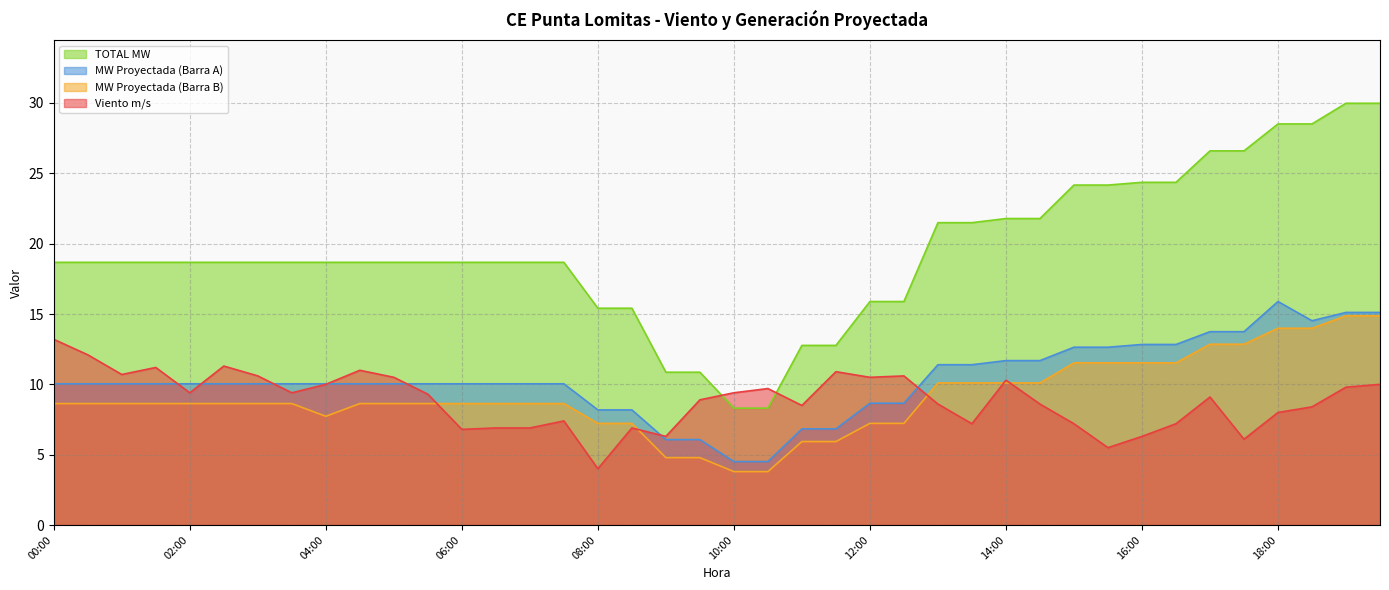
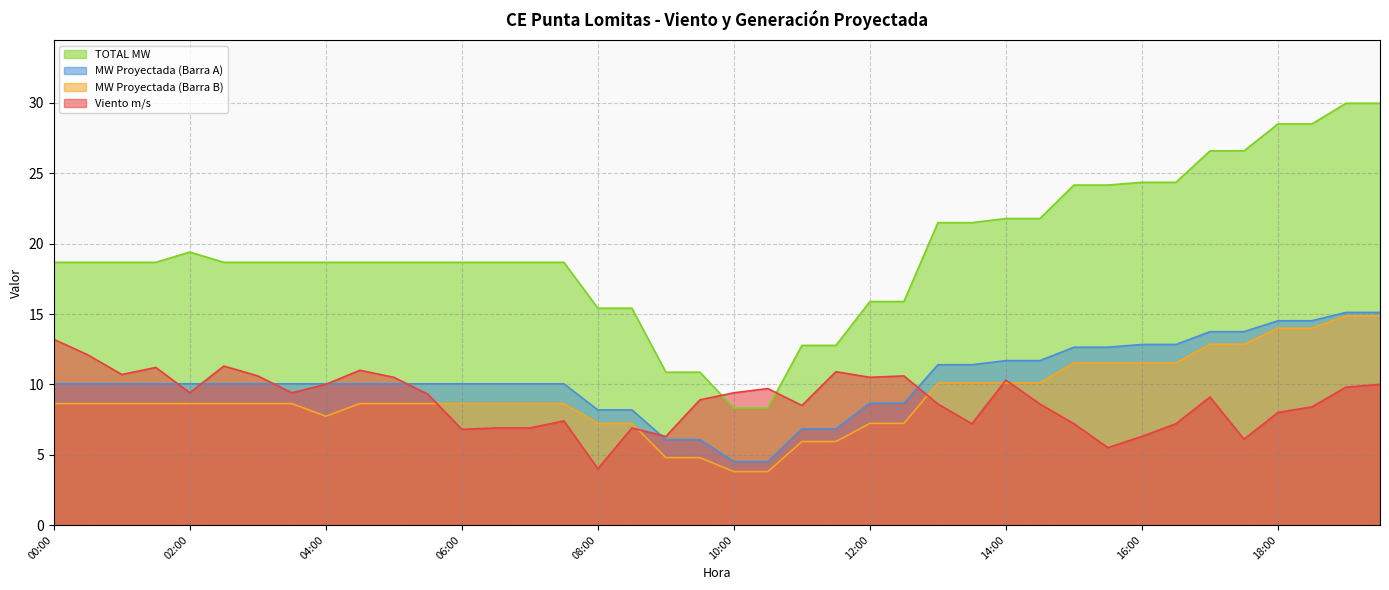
  {
    "TOTAL MW": {
      "00:00": 18.7,
-     "02:00": 18.7,
+     "02:00": 19.4,
      "04:00": 18.7,
      "06:00": 18.7,
      "08:00": 15.4,
      "10:00": 8.3,
      "12:00": 15.9,
      "14:00": 21.8,
      "16:00": 24.4,
      "18:00": 28.5
    },
    "MW Proyectada (Barra A)": {
      "00:00": 10.0,
      "02:00": 10.0,
      "06:00": 10.0,
      "08:00": 8.2,
      "10:00": 4.5,
      "12:00": 8.7,
      "14:00": 11.7,
      "16:00": 12.8,
-     "18:00": 15.9
+     "18:00": 14.5
    },
    "MW Proyectada (Barra B)": {
      "00:00": 8.6,
      "02:00": 8.6,
      "04:00": 7.7,
      "06:00": 8.6,
      "08:00": 7.2,
      "10:00": 3.8,
      "12:00": 7.2,
      "14:00": 10.1,
      "16:00": 11.5,
      "18:00": 14.0
    },
    "Viento m/s": {
      "00:00": 13.2,
      "02:00": 9.4,
      "06:00": 6.8,
      "08:00": 4.0,
      "10:00": 9.4,
      "12:00": 10.5,
      "14:00": 10.3,
      "16:00": 6.3,
      "18:00": 8.0
    }
  }
